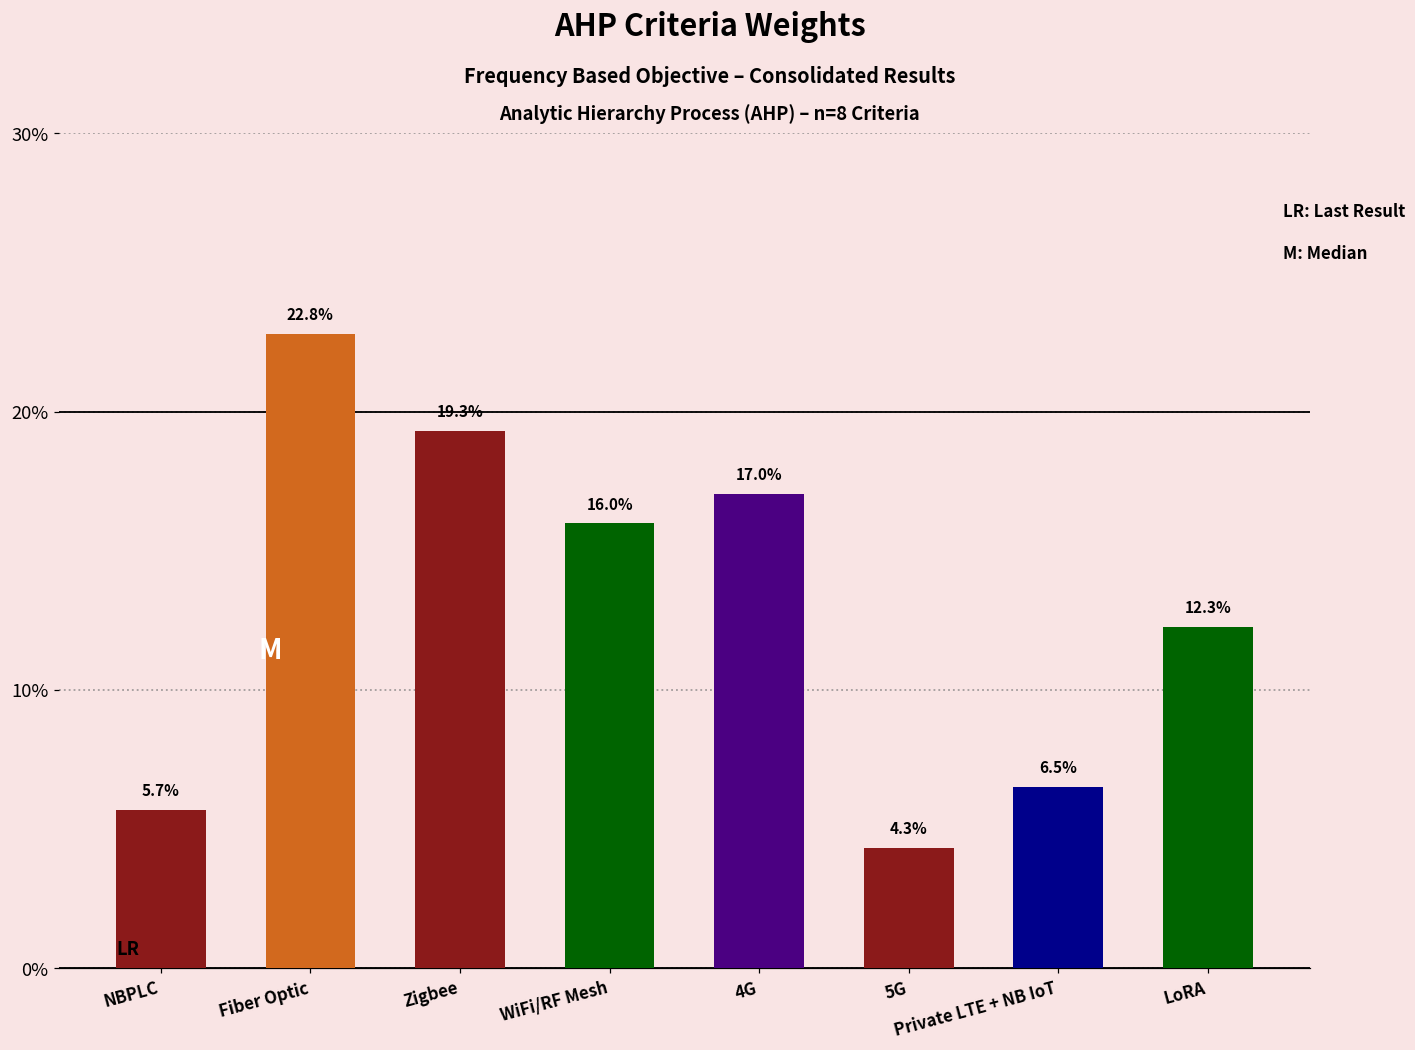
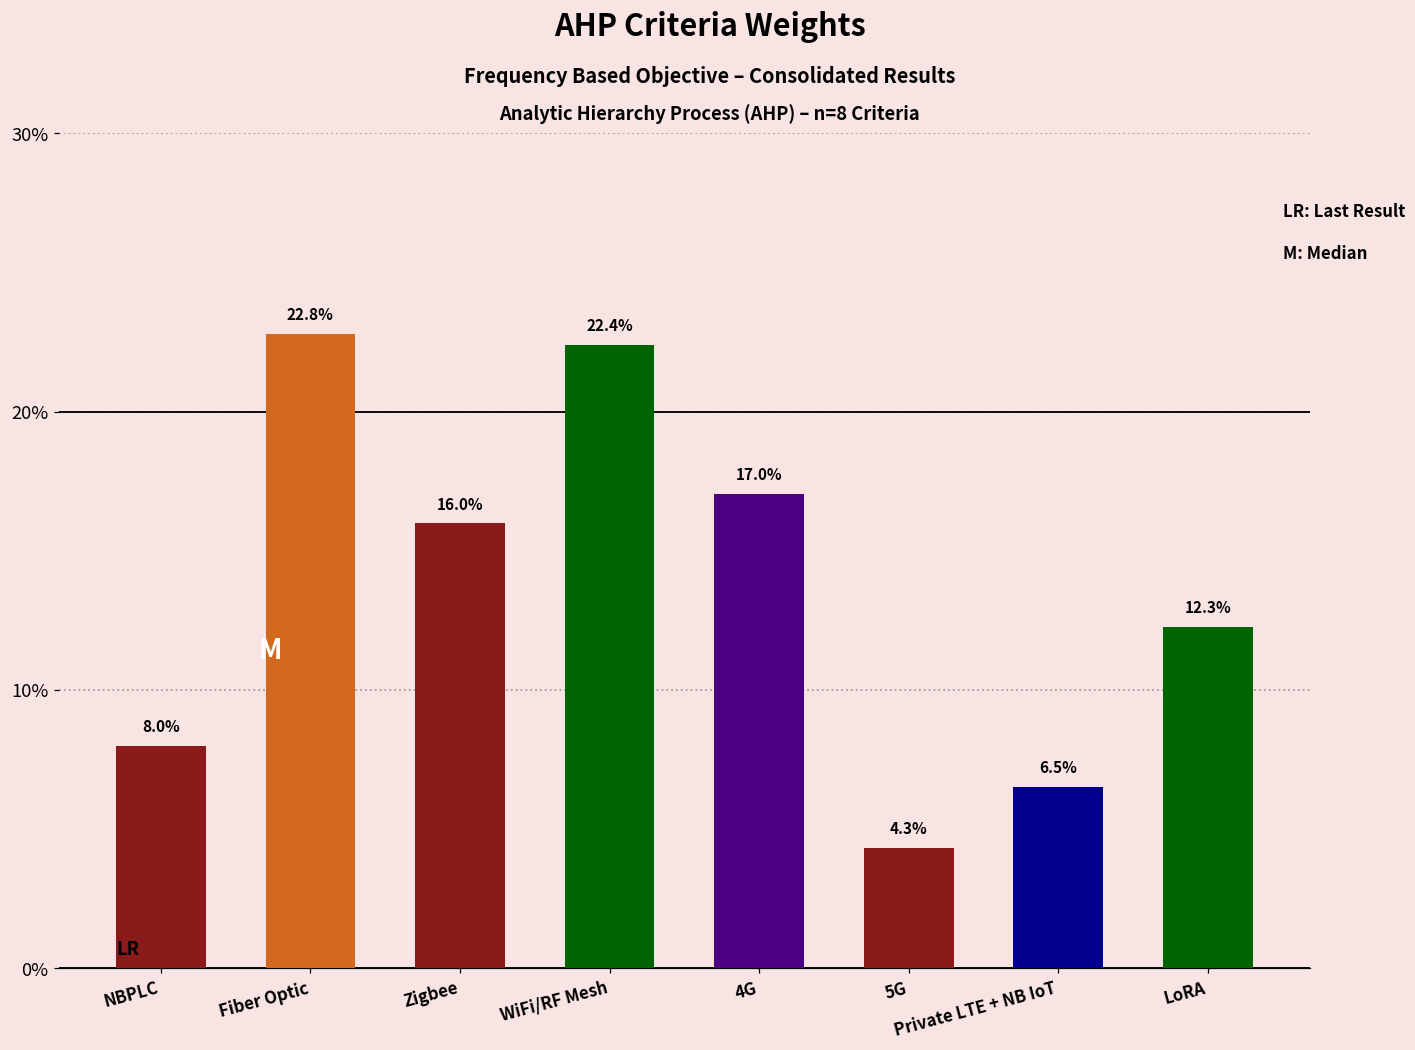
  {
-   "NBPLC": "5.7%",
+   "NBPLC": "8.0%",
    "Fiber Optic": "22.8%",
-   "Zigbee": "19.3%",
-   "WiFi/RF Mesh": "16.0%",
+   "Zigbee": "16.0%",
+   "WiFi/RF Mesh": "22.4%",
    "4G": "17.0%",
    "5G": "4.3%",
    "Private LTE + NB IoT": "6.5%",
    "LoRA": "12.3%"
  }
